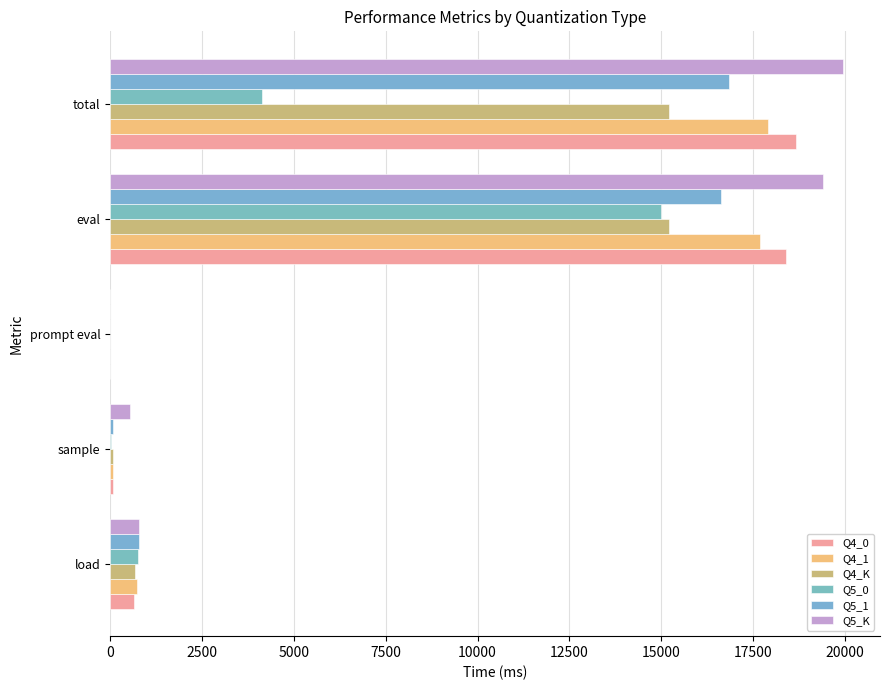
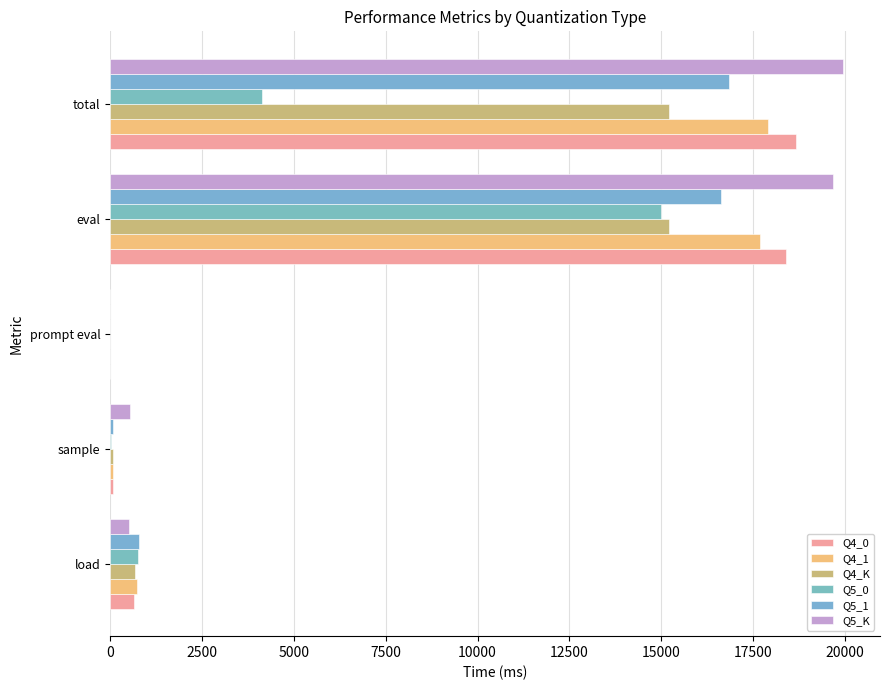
  {
    "Q5_K": {
      "total": 20000,
-     "eval": 19400,
+     "eval": 19700,
      "prompt eval": 0,
      "sample": 600,
-     "load": 800
+     "load": 500
    }
  }
